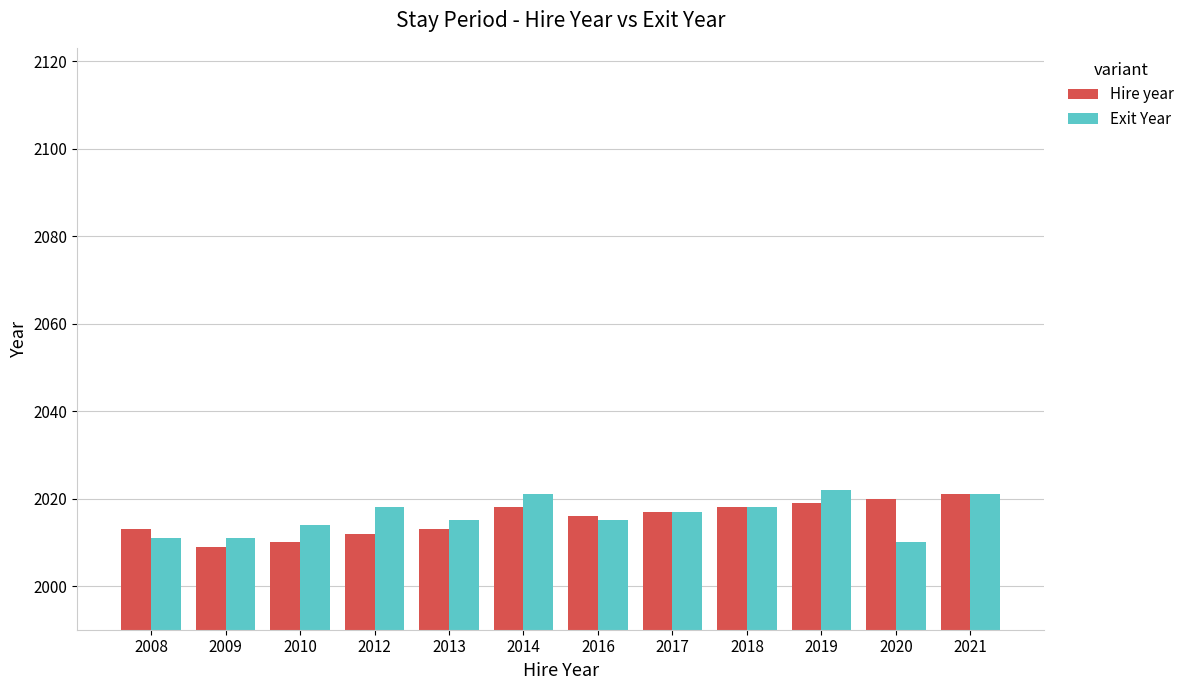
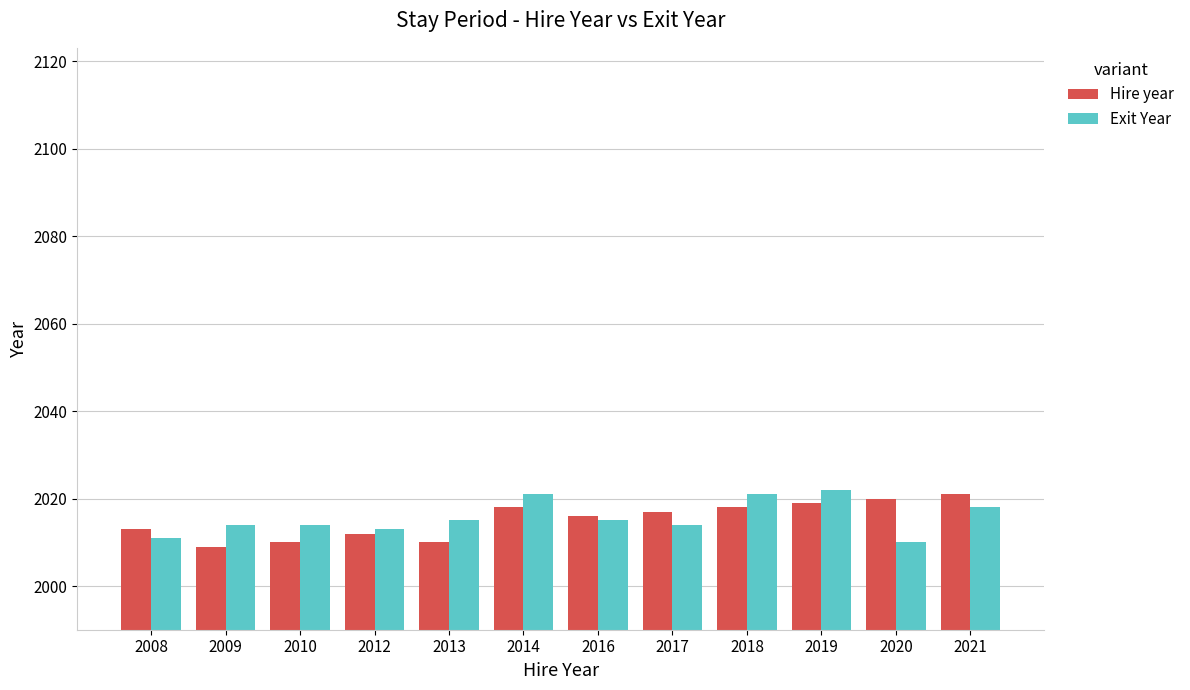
  {
    "Hire year": {
      "2008": 2013,
      "2009": 2009,
      "2010": 2010,
      "2012": 2012,
-     "2013": 2013,
+     "2013": 2010,
      "2014": 2018,
      "2016": 2016,
      "2017": 2017,
      "2018": 2018,
      "2019": 2019,
      "2020": 2020,
      "2021": 2021
    },
    "Exit Year": {
      "2008": 2011,
-     "2009": 2011,
+     "2009": 2014,
      "2010": 2014,
-     "2012": 2018,
+     "2012": 2013,
      "2013": 2015,
      "2014": 2021,
      "2016": 2015,
-     "2017": 2017,
-     "2018": 2018,
+     "2017": 2014,
+     "2018": 2021,
      "2019": 2022,
      "2020": 2010,
-     "2021": 2021
+     "2021": 2018
    }
  }
